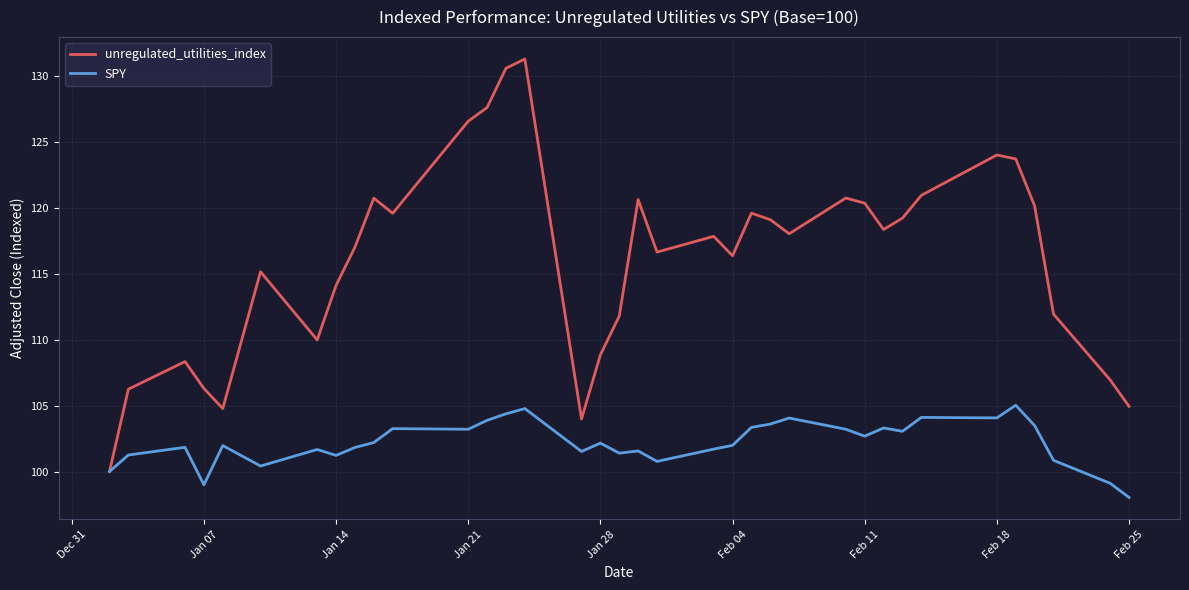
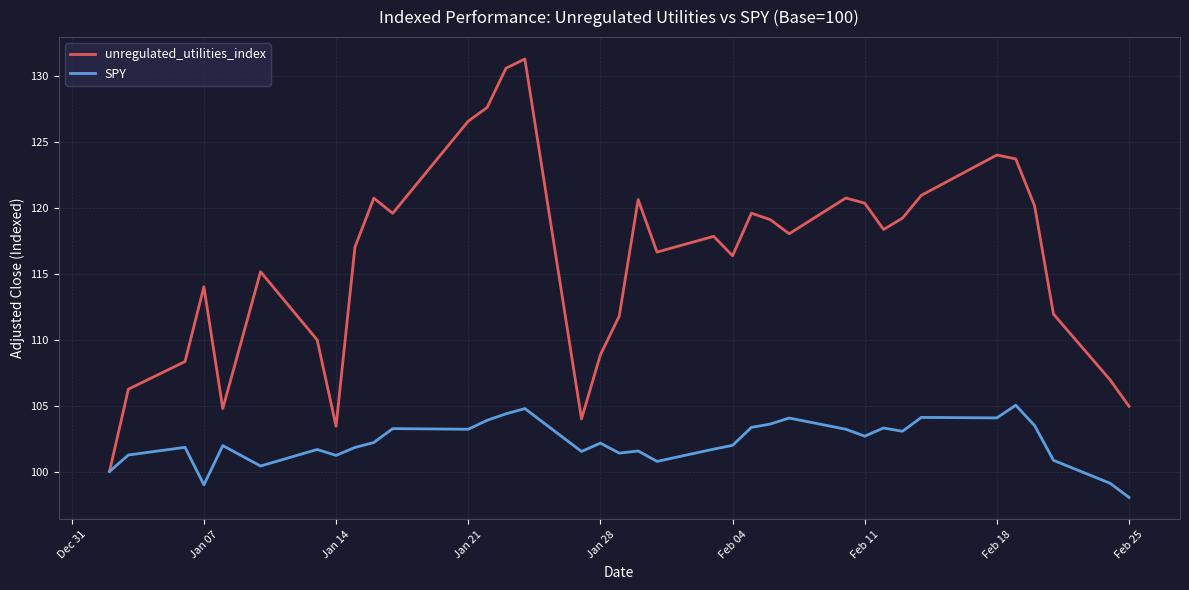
  {
    "unregulated_utilities_index": {
-     "Jan 07": 106.3,
-     "Jan 14": 114.1,
+     "Jan 07": 114.0,
+     "Jan 14": 103.4,
      "Jan 21": 126.6,
      "Jan 28": 108.8,
      "Feb 04": 116.4,
      "Feb 11": 120.3,
      "Feb 18": 124.0,
      "Feb 25": 104.9
    },
    "SPY": {
      "Jan 07": 99.0,
      "Jan 14": 101.2,
      "Jan 21": 103.2,
      "Jan 28": 102.2,
      "Feb 04": 102.0,
      "Feb 11": 102.7,
      "Feb 18": 104.1,
      "Feb 25": 98.0
    }
  }
